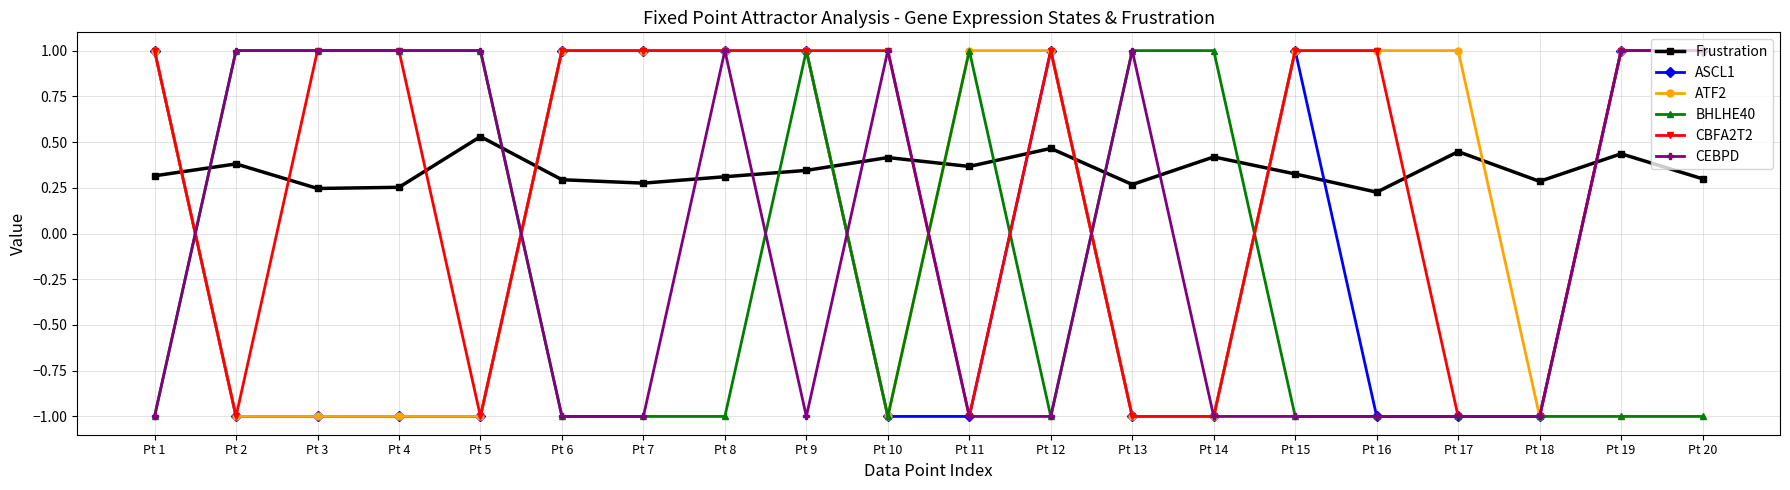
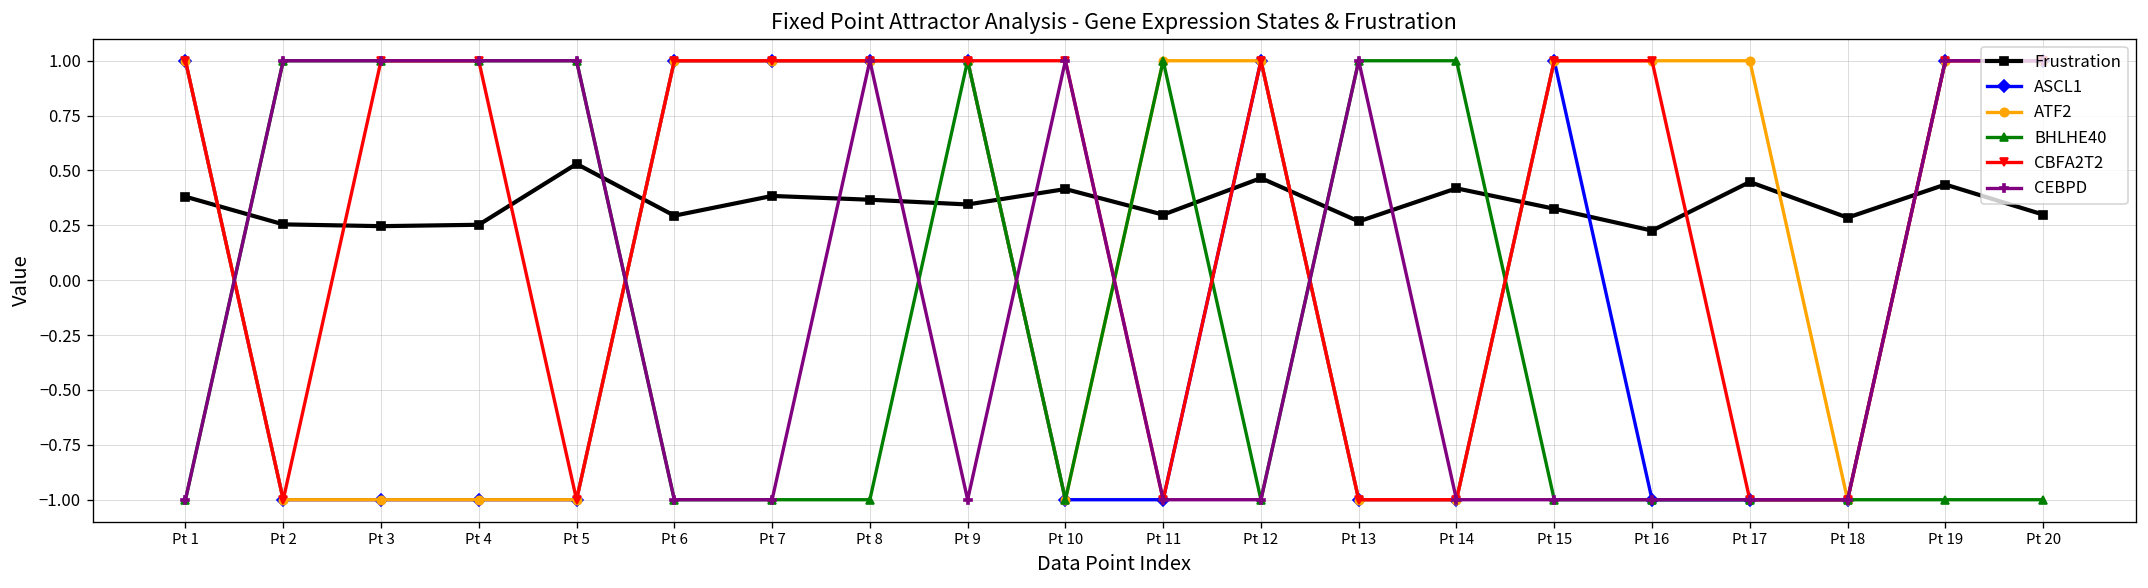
  {
    "Frustration": {
-     "Pt 1": 0.32,
-     "Pt 2": 0.38,
+     "Pt 1": 0.38,
+     "Pt 2": 0.25,
      "Pt 3": 0.25,
      "Pt 4": 0.25,
      "Pt 5": 0.53,
      "Pt 6": 0.29,
-     "Pt 7": 0.28,
-     "Pt 8": 0.31,
+     "Pt 7": 0.38,
+     "Pt 8": 0.37,
      "Pt 9": 0.35,
      "Pt 10": 0.42,
-     "Pt 11": 0.37,
+     "Pt 11": 0.30,
      "Pt 12": 0.47,
      "Pt 13": 0.27,
      "Pt 14": 0.42,
      "Pt 15": 0.33,
      "Pt 16": 0.23,
      "Pt 17": 0.45,
      "Pt 18": 0.29,
      "Pt 19": 0.44,
      "Pt 20": 0.30
    },
    "ATF2": {
      "Pt 17": 1.00
    },
    "BHLHE40": {
      "Pt 8": -1.00,
      "Pt 14": 1.00,
      "Pt 19": -1.00,
      "Pt 20": -1.00
    },
    "CEBPD": {
      "Pt 9": -1.00
    }
  }
